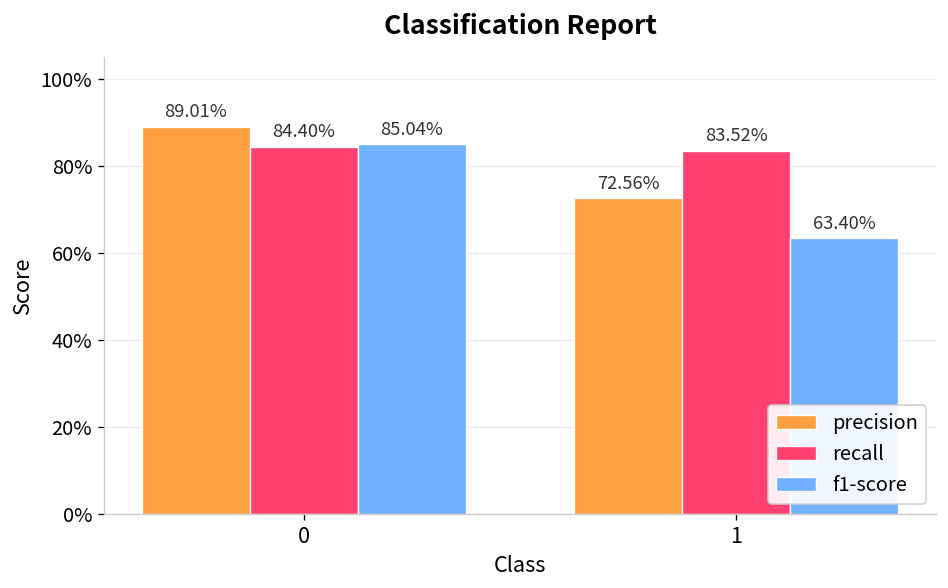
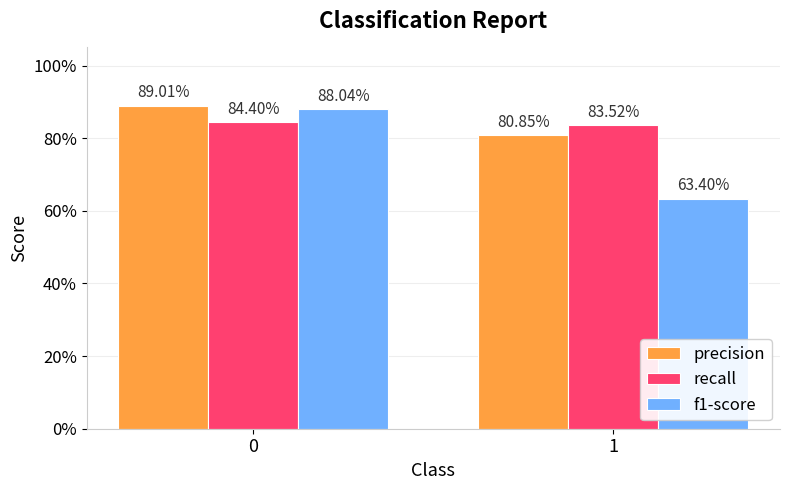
  {
    "precision": {
      "0": "89.01%",
-     "1": "72.56%"
+     "1": "80.85%"
    },
    "recall": {
      "0": "84.40%",
      "1": "83.52%"
    },
    "f1-score": {
-     "0": "85.04%",
+     "0": "88.04%",
      "1": "63.40%"
    }
  }
